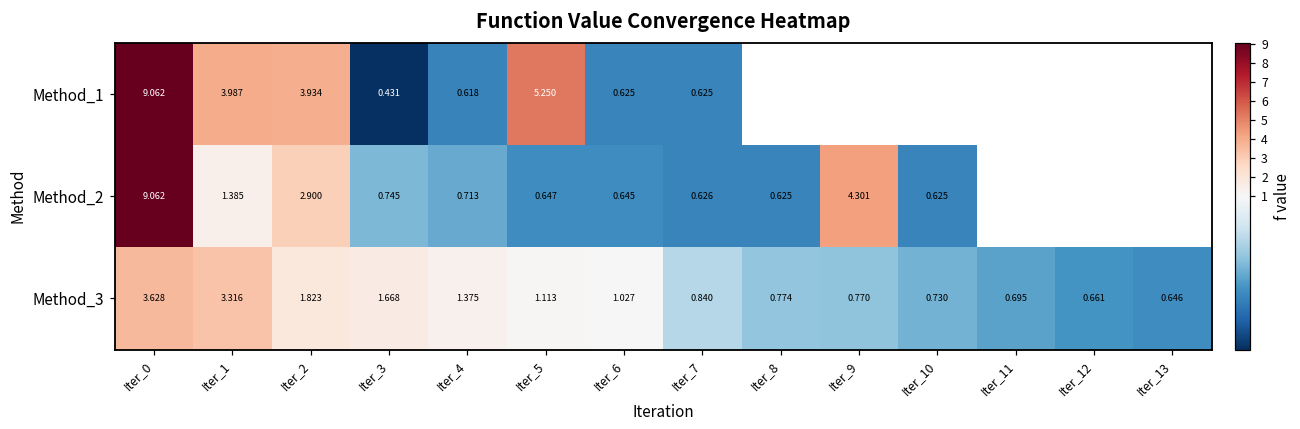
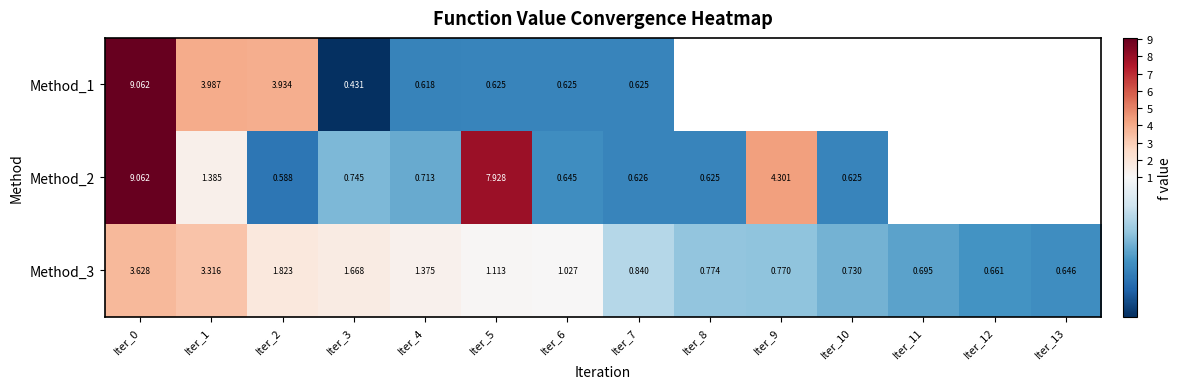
  {
    "Method_1": {
      "Iter_0": 9.062,
      "Iter_1": 3.987,
      "Iter_2": 3.934,
      "Iter_3": 0.431,
      "Iter_4": 0.618,
-     "Iter_5": 5.250,
+     "Iter_5": 0.625,
      "Iter_6": 0.625,
      "Iter_7": 0.625
    },
    "Method_2": {
      "Iter_0": 9.062,
      "Iter_1": 1.385,
-     "Iter_2": 2.900,
+     "Iter_2": 0.588,
      "Iter_3": 0.745,
      "Iter_4": 0.713,
-     "Iter_5": 0.647,
+     "Iter_5": 7.928,
      "Iter_6": 0.645,
      "Iter_7": 0.626,
      "Iter_8": 0.625,
      "Iter_9": 4.301,
      "Iter_10": 0.625
    },
    "Method_3": {
      "Iter_0": 3.628,
      "Iter_1": 3.316,
      "Iter_2": 1.823,
      "Iter_3": 1.668,
      "Iter_4": 1.375,
      "Iter_5": 1.113,
      "Iter_6": 1.027,
      "Iter_7": 0.840,
      "Iter_8": 0.774,
      "Iter_9": 0.770,
      "Iter_10": 0.730,
      "Iter_11": 0.695,
      "Iter_12": 0.661,
      "Iter_13": 0.646
    }
  }
